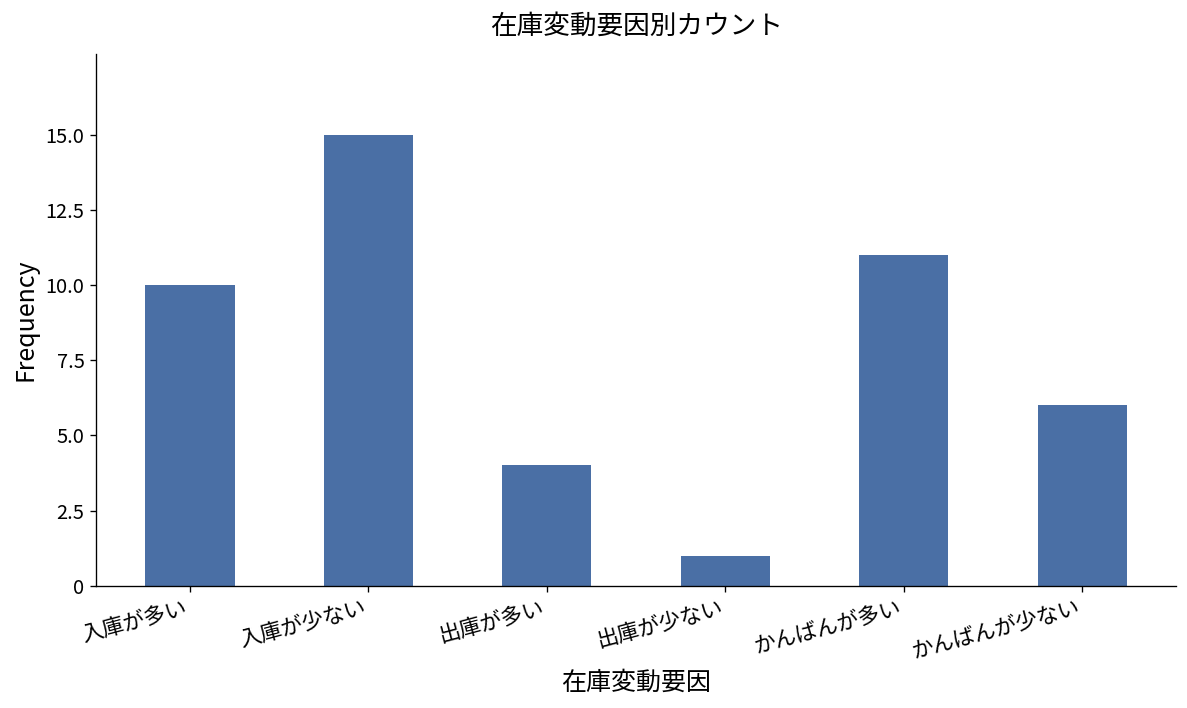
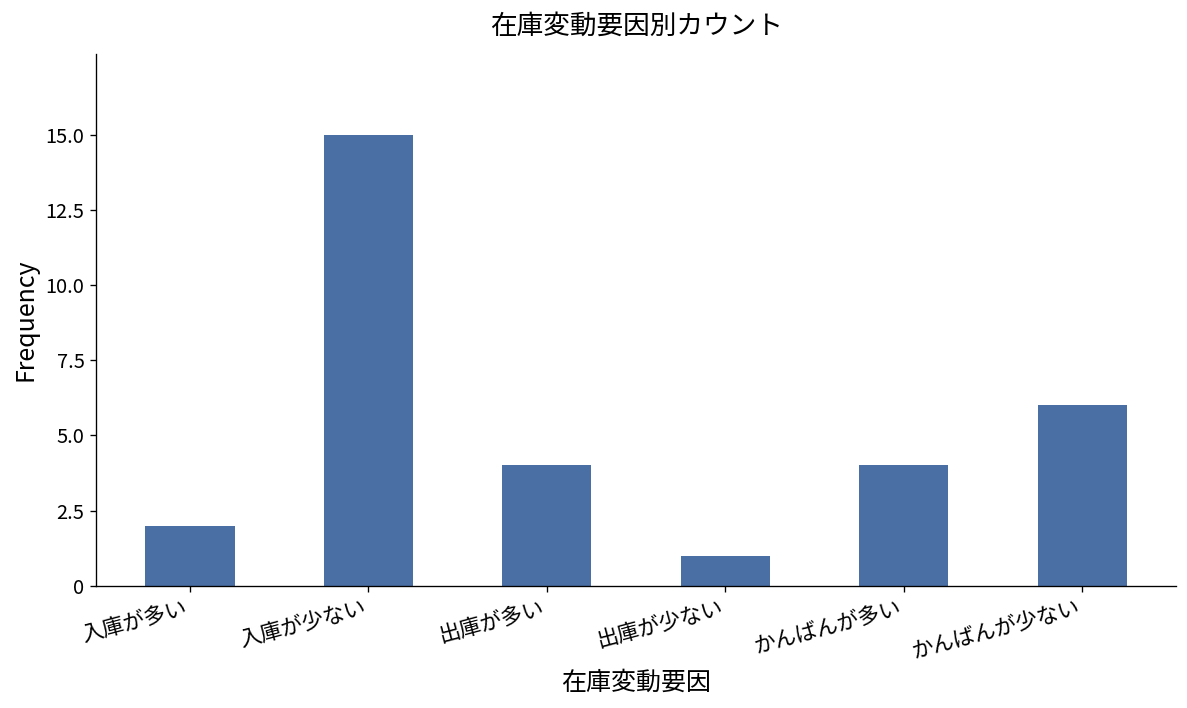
  {
-   "入庫が多い": 10,
+   "入庫が多い": 2,
    "入庫が少ない": 15,
    "出庫が多い": 4,
    "出庫が少ない": 1,
-   "かんばんが多い": 11,
+   "かんばんが多い": 4,
    "かんばんが少ない": 6
  }
